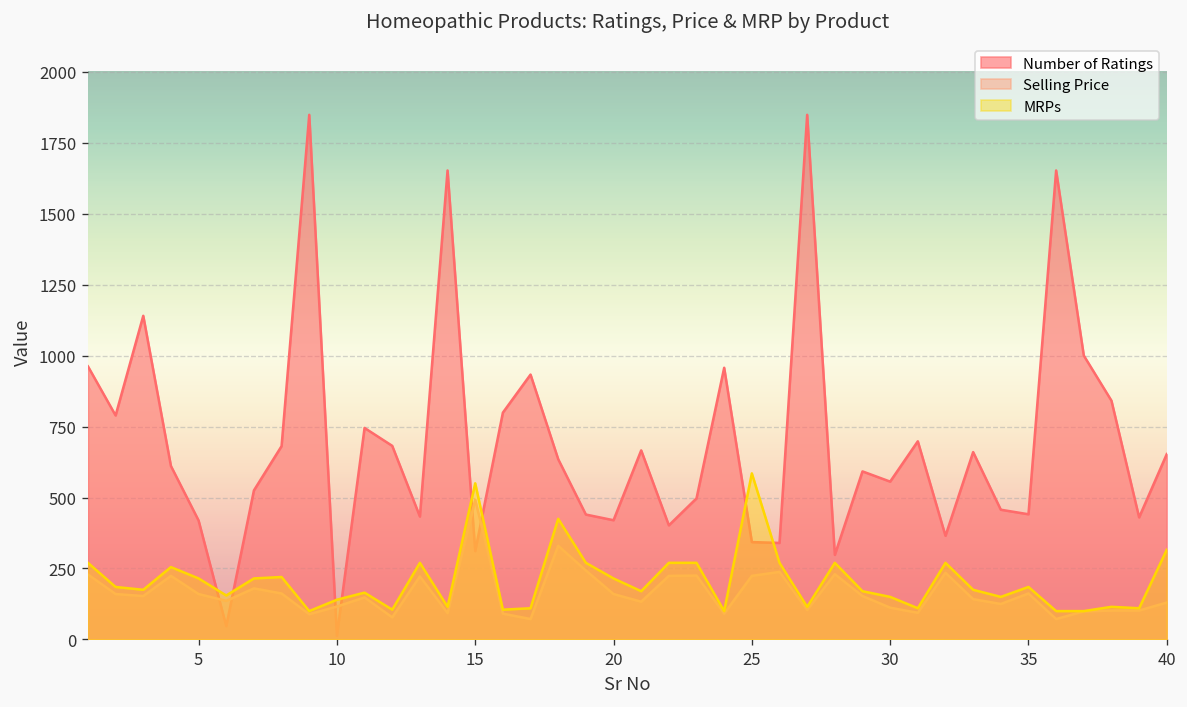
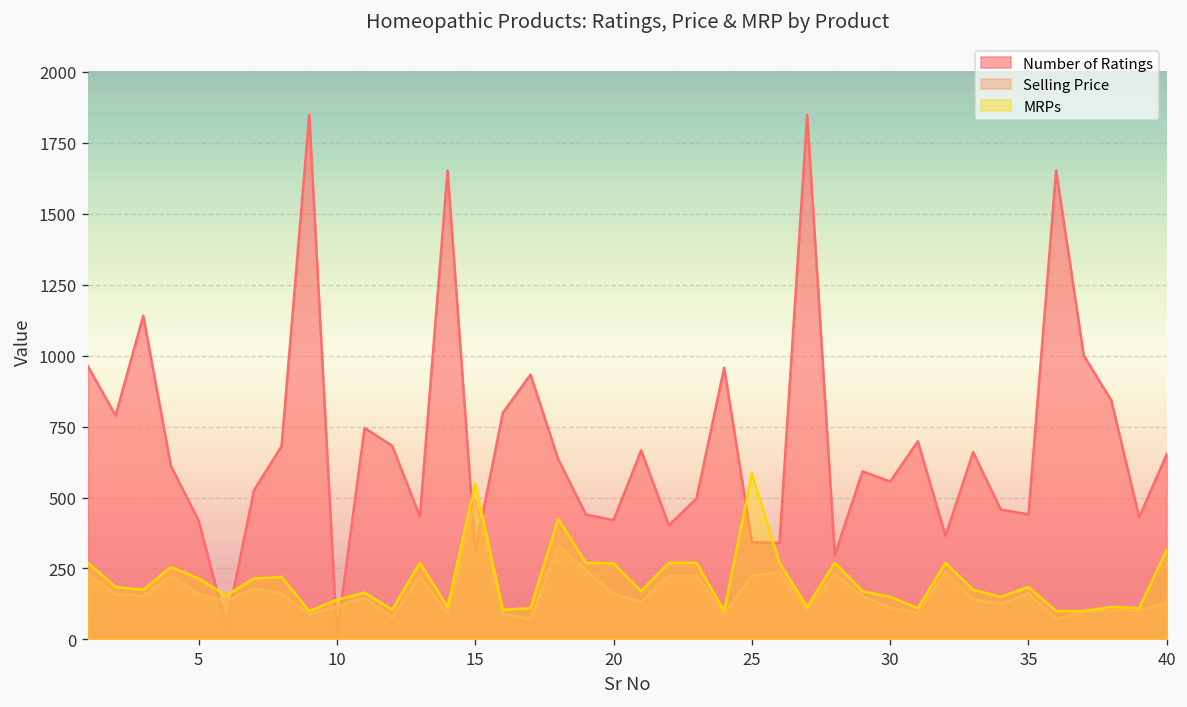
  {
    "MRPs": {
      "5": 220,
      "10": 140,
      "15": 550,
-     "20": 220,
+     "20": 270,
      "25": 590,
      "30": 150,
      "35": 190,
      "40": 320
    }
  }
